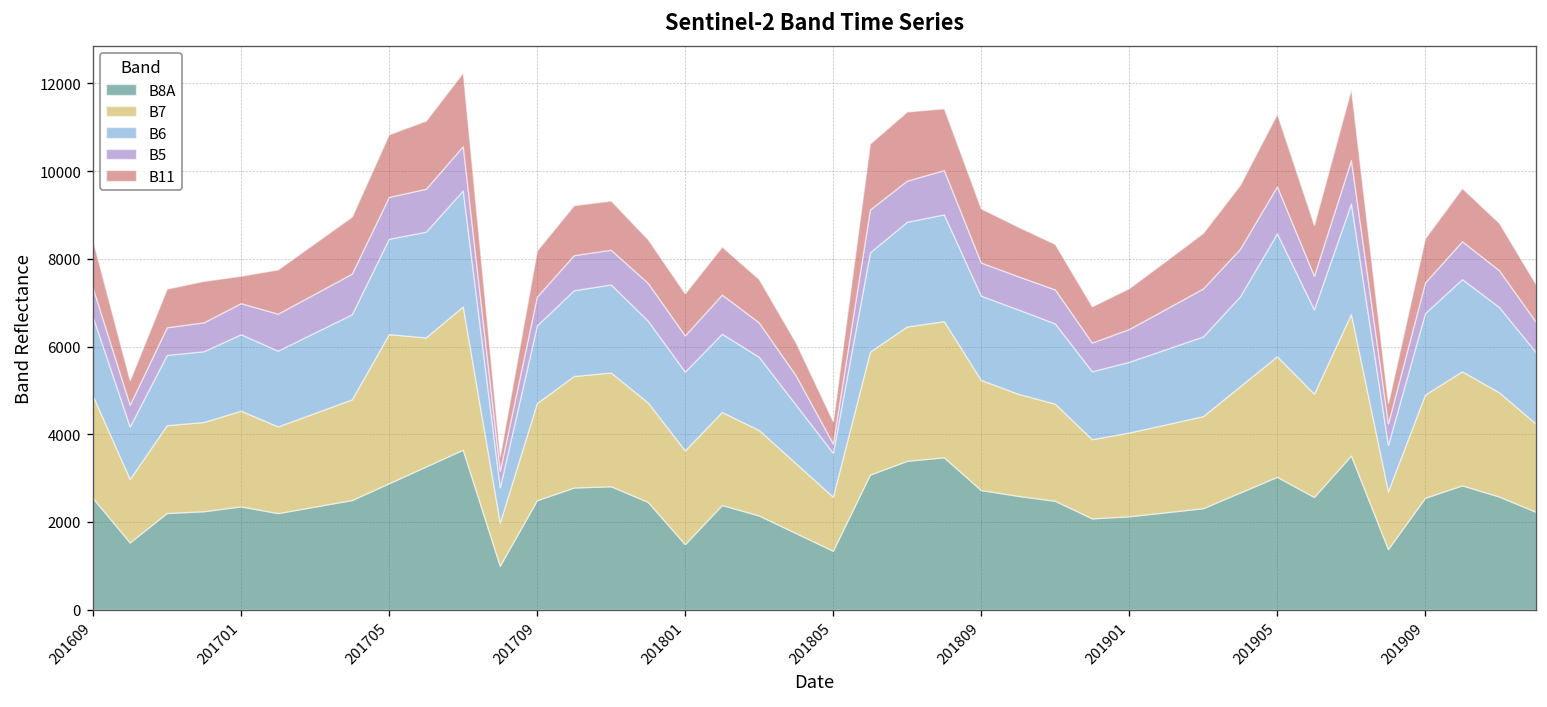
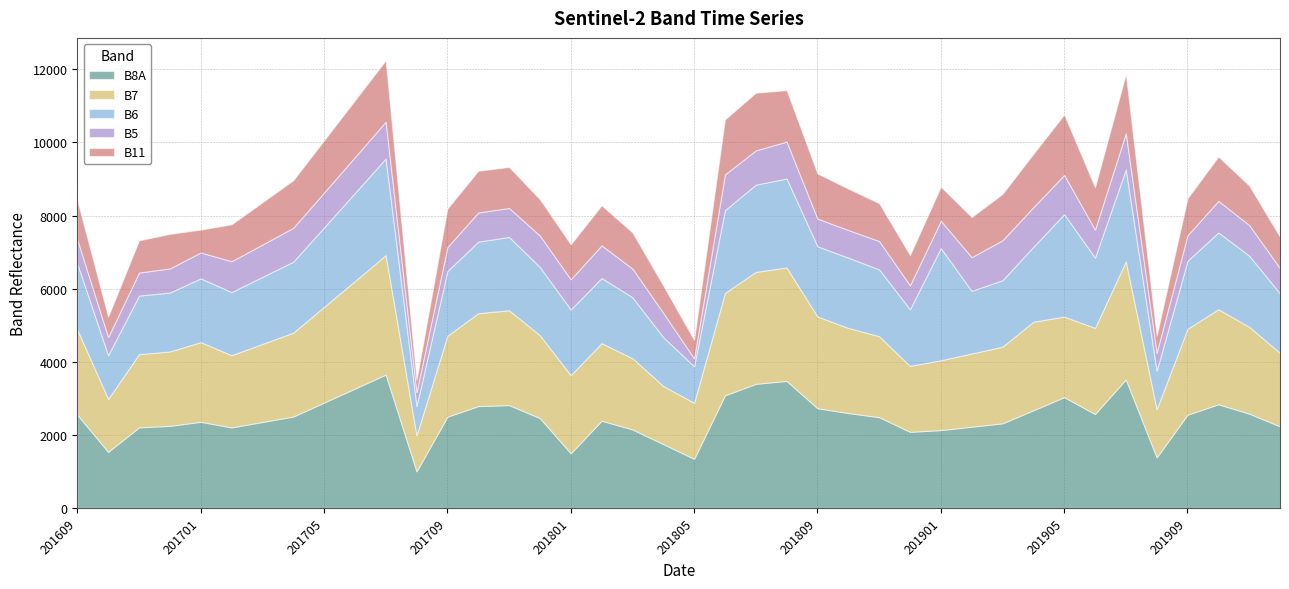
  {
    "B8A": {
      "201609": 2500,
      "201701": 2400,
      "201705": 2900,
      "201709": 2500,
      "201801": 1500,
      "201805": 1300,
      "201809": 2700,
      "201901": 2100,
      "201905": 3000,
      "201909": 2600
    },
    "B7": {
      "201609": 2300,
      "201701": 2200,
-     "201705": 3400,
+     "201705": 2600,
      "201709": 2200,
      "201801": 2100,
-     "201805": 1200,
+     "201805": 1500,
      "201809": 2500,
      "201901": 1900,
-     "201905": 2700,
+     "201905": 2200,
      "201909": 2400
    },
    "B6": {
      "201609": 1800,
      "201701": 1700,
      "201705": 2200,
      "201709": 1800,
      "201801": 1800,
      "201805": 1000,
      "201809": 1900,
-     "201901": 1600,
+     "201901": 3100,
      "201905": 2800,
      "201909": 1900
    },
    "B5": {
      "201609": 700,
      "201701": 700,
      "201705": 1000,
      "201709": 700,
      "201801": 800,
      "201805": 200,
      "201809": 800,
      "201901": 700,
      "201905": 1100,
      "201909": 700
    },
    "B11": {
      "201609": 1100,
      "201701": 600,
      "201705": 1400,
      "201709": 1100,
      "201801": 1000,
      "201805": 500,
      "201809": 1200,
      "201901": 900,
      "201905": 1700,
      "201909": 1000
    }
  }
